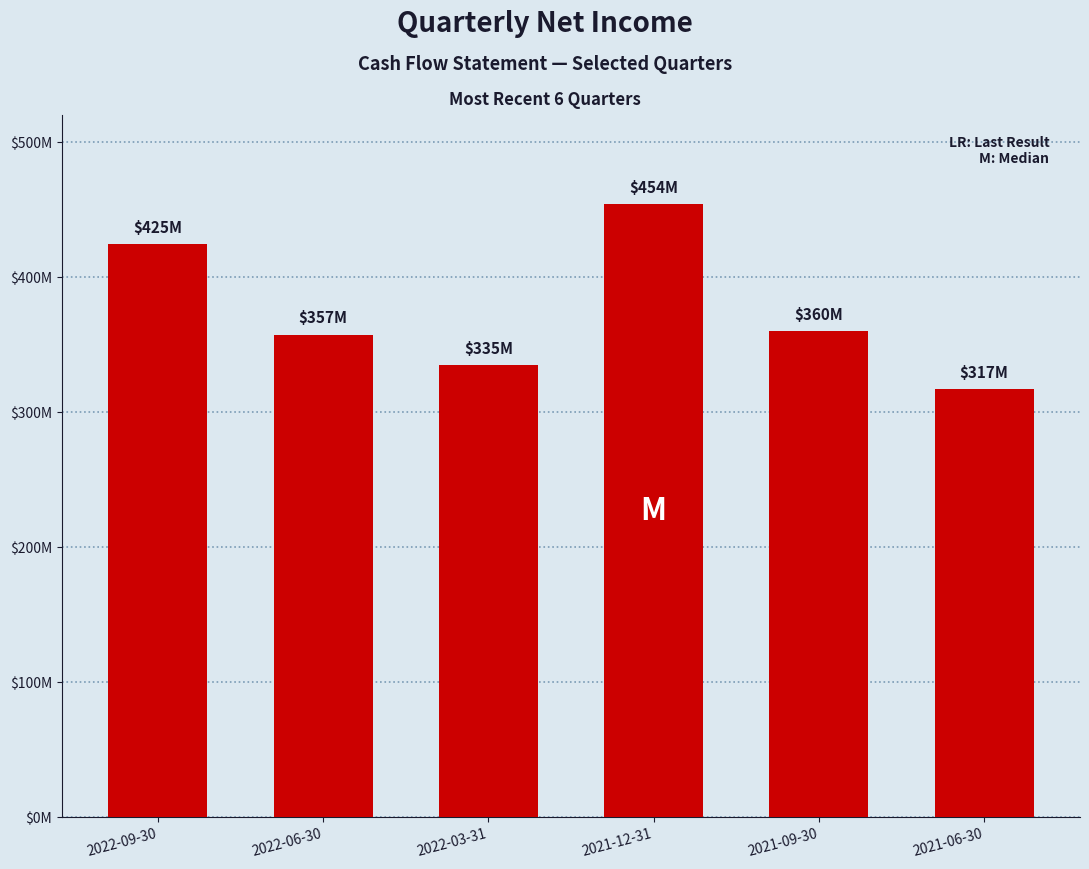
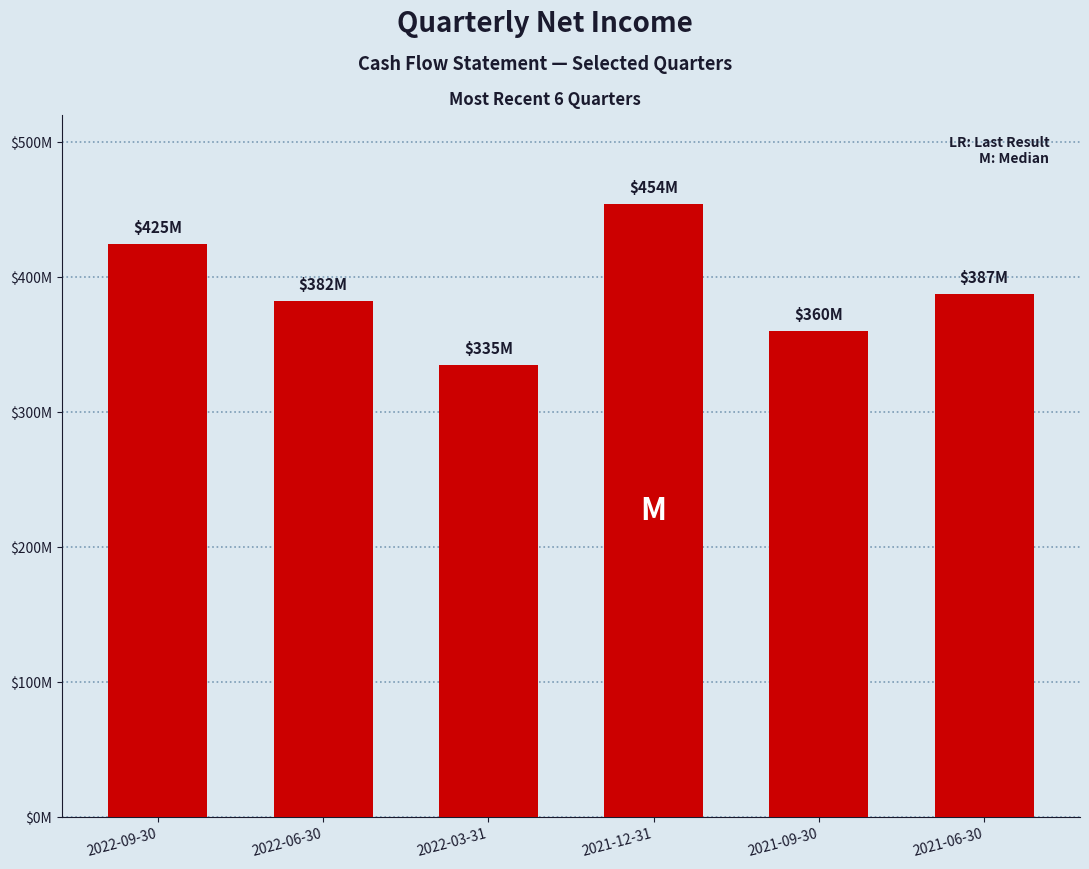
  {
    "2022-09-30": "$425M",
-   "2022-06-30": "$357M",
+   "2022-06-30": "$382M",
    "2022-03-31": "$335M",
    "2021-12-31": "$454M",
    "2021-09-30": "$360M",
-   "2021-06-30": "$317M"
+   "2021-06-30": "$387M"
  }
